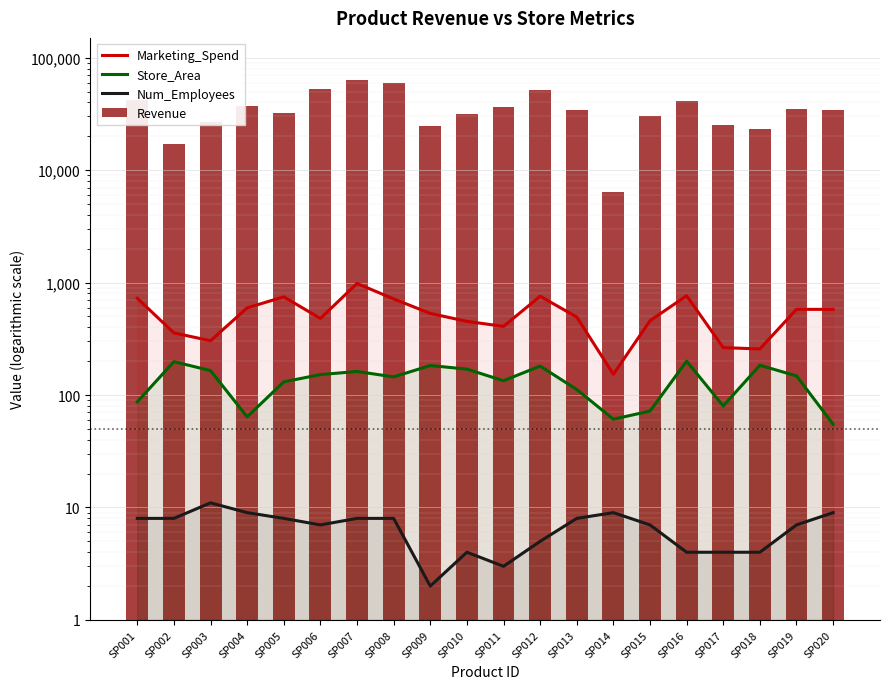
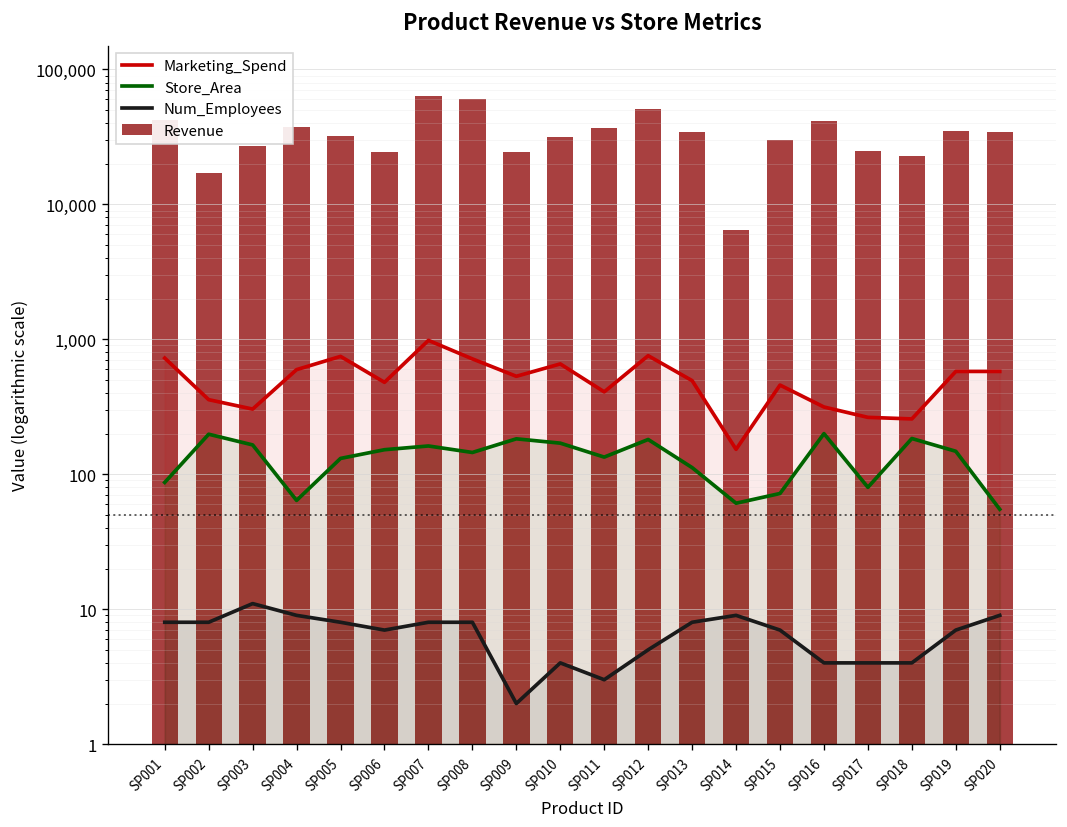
  {
    "Marketing_Spend": {
      "SP001": "700",
      "SP002": "360",
      "SP003": "300",
      "SP004": "600",
      "SP005": "700",
      "SP006": "480",
      "SP007": "1,000",
      "SP008": "700",
      "SP009": "500",
-     "SP010": "450",
+     "SP010": "700",
      "SP011": "410",
      "SP012": "800",
      "SP013": "500",
      "SP014": "150",
      "SP015": "460",
-     "SP016": "800",
+     "SP016": "320",
      "SP017": "260",
      "SP018": "260",
      "SP019": "600",
      "SP020": "600"
    },
    "Revenue": {
      "SP002": "17,000",
      "SP004": "37,000",
      "SP005": "32,000",
-     "SP006": "50,000",
+     "SP006": "25,000",
      "SP007": "60,000",
      "SP008": "60,000",
      "SP009": "25,000",
      "SP010": "31,000",
      "SP011": "37,000",
      "SP012": "50,000",
      "SP013": "35,000",
      "SP014": "6,000",
      "SP015": "30,000",
      "SP016": "41,000",
      "SP017": "25,000",
      "SP018": "23,000",
      "SP019": "35,000",
      "SP020": "35,000"
    },
    "Store_Area": {
      "SP001": "90",
      "SP002": "200",
      "SP003": "170",
      "SP004": "60",
      "SP005": "130",
      "SP006": "150",
      "SP007": "160",
      "SP008": "150",
      "SP009": "180",
      "SP010": "170",
      "SP011": "130",
      "SP012": "180",
      "SP013": "110",
      "SP014": "60",
      "SP015": "70",
      "SP016": "200",
      "SP017": "80",
      "SP018": "180",
      "SP019": "150",
      "SP020": "60"
    },
    "Num_Employees": {
      "SP001": "8",
      "SP002": "8",
      "SP003": "11",
      "SP004": "9",
      "SP005": "8",
      "SP006": "7",
      "SP007": "8",
      "SP008": "8",
      "SP009": "2",
      "SP010": "4",
      "SP011": "3",
      "SP012": "5",
      "SP013": "8",
      "SP014": "9",
      "SP015": "7",
      "SP016": "4",
      "SP017": "4",
      "SP018": "4",
      "SP019": "7",
      "SP020": "9"
    }
  }
